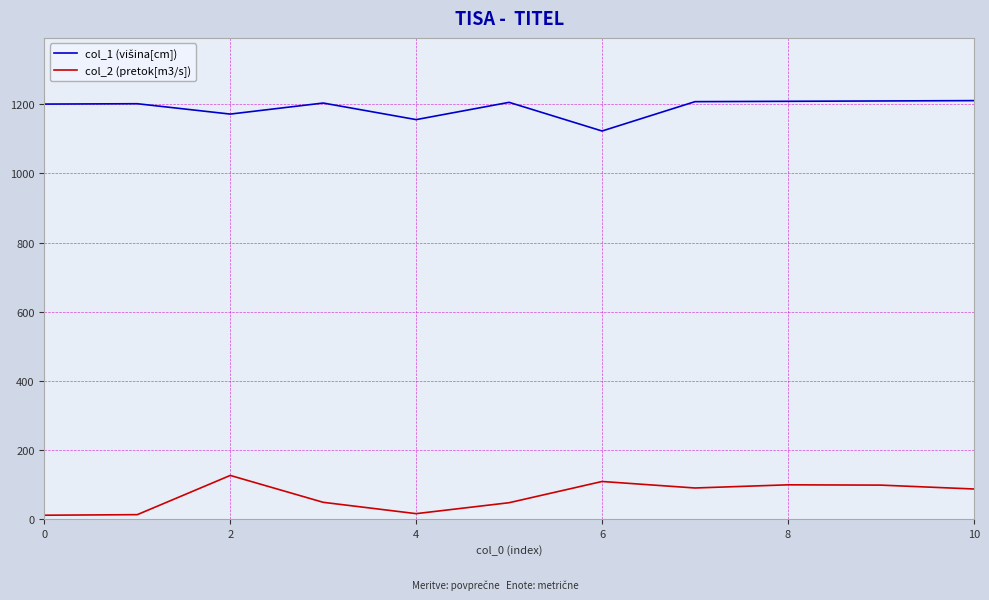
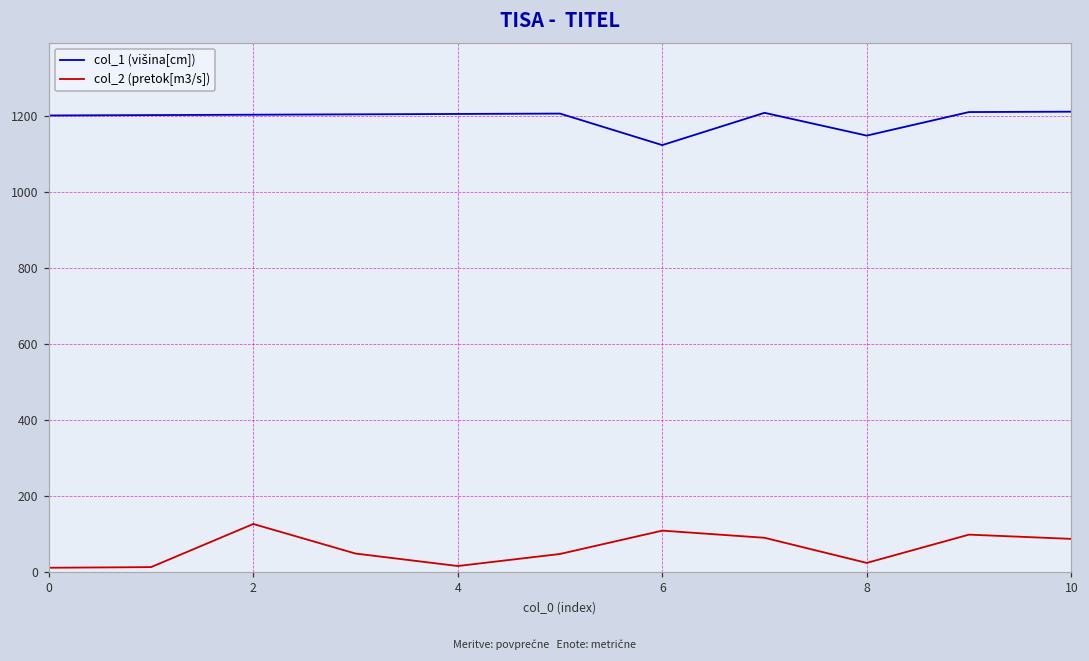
  {
    "col_1 (višina[cm])": {
      "0": 1200,
-     "2": 1170,
-     "4": 1160,
+     "2": 1200,
+     "4": 1210,
      "6": 1120,
-     "8": 1210,
+     "8": 1150,
      "10": 1210
    },
    "col_2 (pretok[m3/s])": {
      "0": 10,
      "2": 130,
      "4": 10,
      "6": 110,
-     "8": 100,
+     "8": 20,
      "10": 90
    }
  }
